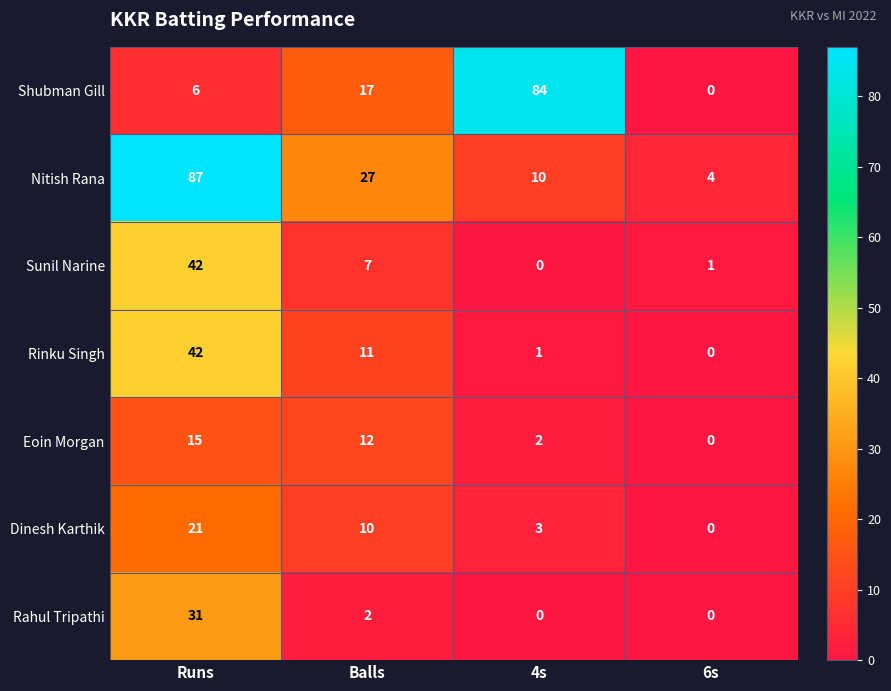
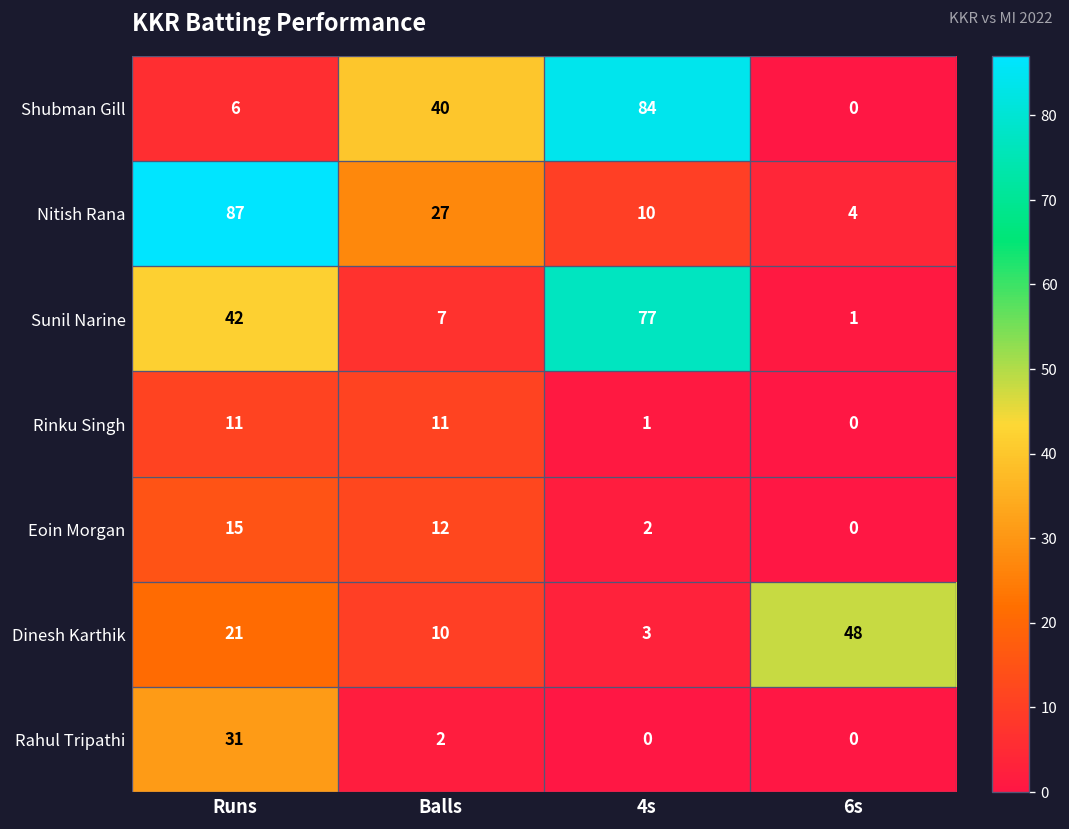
  {
    "Shubman Gill": {
      "Runs": 6,
-     "Balls": 17,
+     "Balls": 40,
      "4s": 84,
      "6s": 0
    },
    "Nitish Rana": {
      "Runs": 87,
      "Balls": 27,
      "4s": 10,
      "6s": 4
    },
    "Sunil Narine": {
      "Runs": 42,
      "Balls": 7,
-     "4s": 0,
+     "4s": 77,
      "6s": 1
    },
    "Rinku Singh": {
-     "Runs": 42,
+     "Runs": 11,
      "Balls": 11,
      "4s": 1,
      "6s": 0
    },
    "Eoin Morgan": {
      "Runs": 15,
      "Balls": 12,
      "4s": 2,
      "6s": 0
    },
    "Dinesh Karthik": {
      "Runs": 21,
      "Balls": 10,
      "4s": 3,
-     "6s": 0
+     "6s": 48
    },
    "Rahul Tripathi": {
      "Runs": 31,
      "Balls": 2,
      "4s": 0,
      "6s": 0
    }
  }
